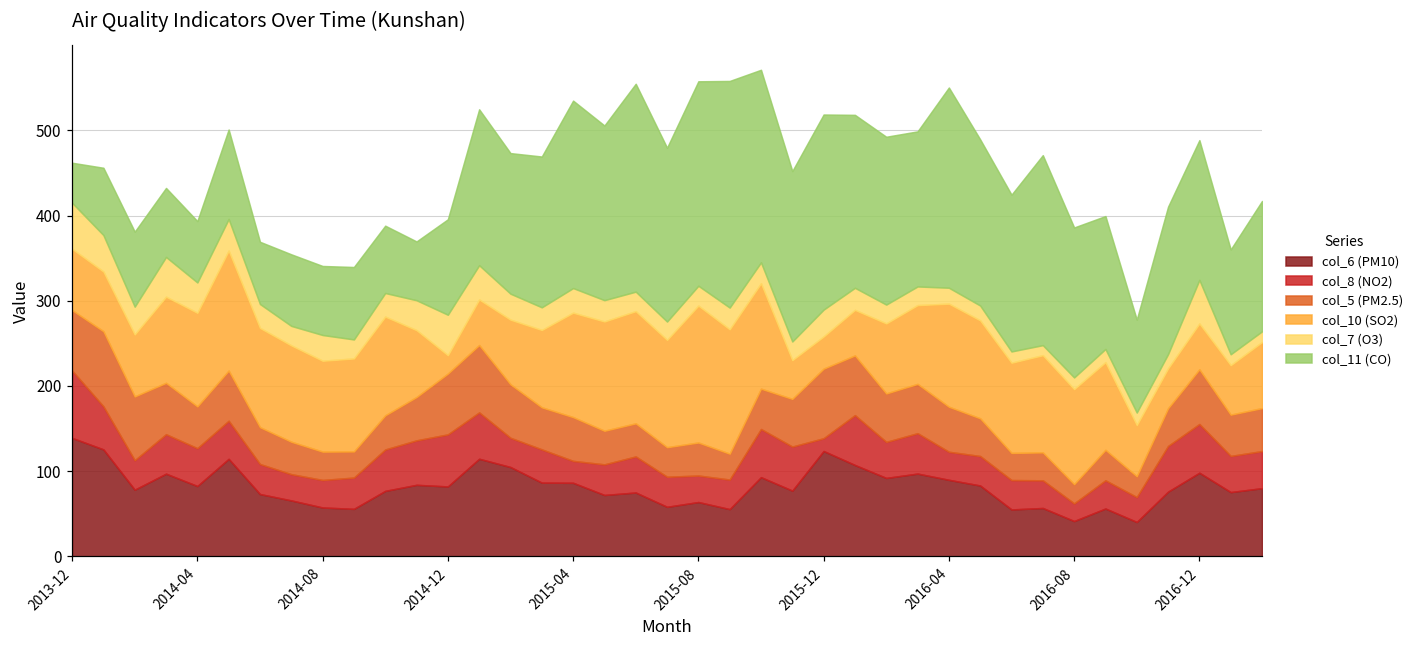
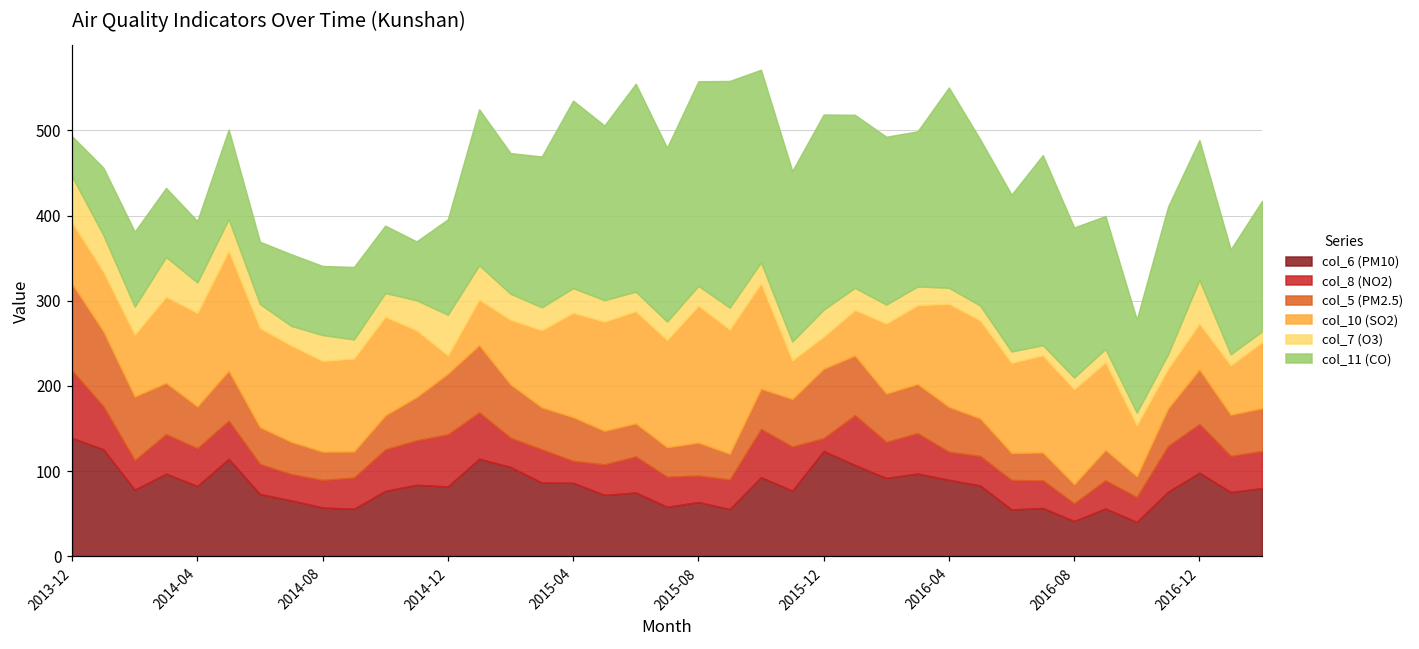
  {
    "col_6 (PM10)": {
      "2013-12": 140,
      "2014-04": 80,
      "2014-08": 60,
      "2014-12": 80,
      "2015-04": 90,
      "2015-08": 60,
      "2015-12": 120,
      "2016-04": 90,
      "2016-08": 40,
      "2016-12": 100
    },
    "col_8 (NO2)": {
      "2013-12": 80,
      "2014-04": 40,
      "2014-08": 30,
      "2014-12": 60,
      "2015-04": 30,
      "2015-08": 30,
      "2015-12": 20,
      "2016-04": 30,
      "2016-08": 20,
      "2016-12": 60
    },
    "col_5 (PM2.5)": {
-     "2013-12": 70,
+     "2013-12": 100,
      "2014-04": 50,
      "2014-08": 30,
      "2014-12": 70,
      "2015-04": 50,
      "2015-08": 40,
      "2015-12": 80,
      "2016-04": 50,
      "2016-08": 20,
      "2016-12": 60
    },
    "col_10 (SO2)": {
      "2013-12": 70,
      "2014-04": 110,
      "2014-08": 110,
      "2014-12": 20,
      "2015-04": 120,
      "2015-08": 160,
      "2015-12": 40,
      "2016-04": 120,
      "2016-08": 110,
      "2016-12": 50
    },
    "col_7 (O3)": {
      "2013-12": 50,
      "2014-04": 40,
      "2014-08": 30,
      "2014-12": 50,
      "2015-04": 30,
      "2015-08": 20,
      "2015-12": 30,
      "2016-04": 20,
      "2016-08": 10,
      "2016-12": 50
    },
    "col_11 (CO)": {
      "2013-12": 50,
      "2014-04": 70,
      "2014-08": 80,
      "2014-12": 110,
      "2015-04": 220,
      "2015-08": 240,
      "2015-12": 230,
      "2016-04": 230,
      "2016-08": 180,
      "2016-12": 160
    }
  }
